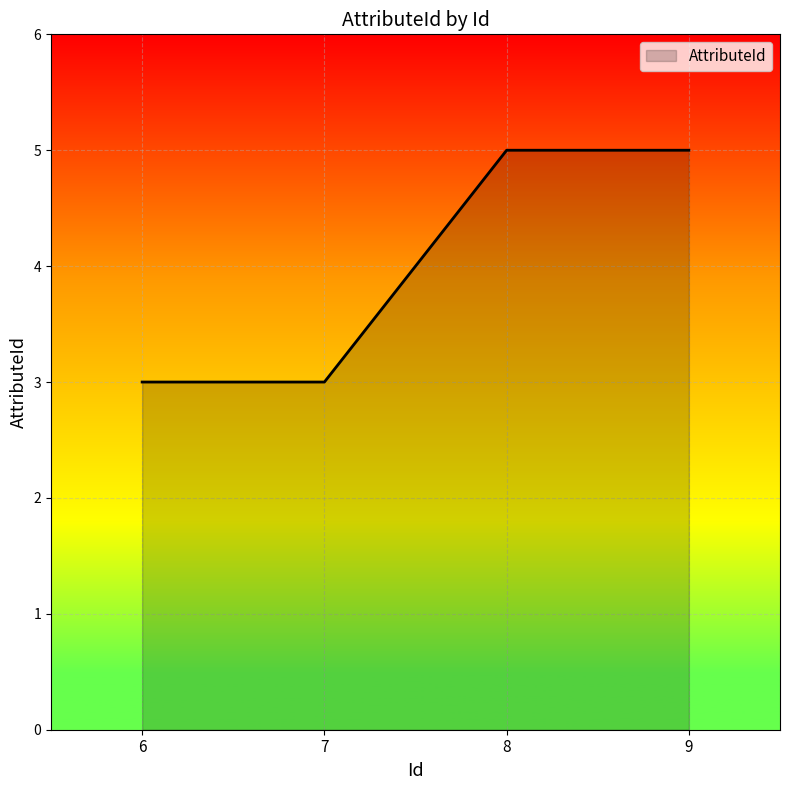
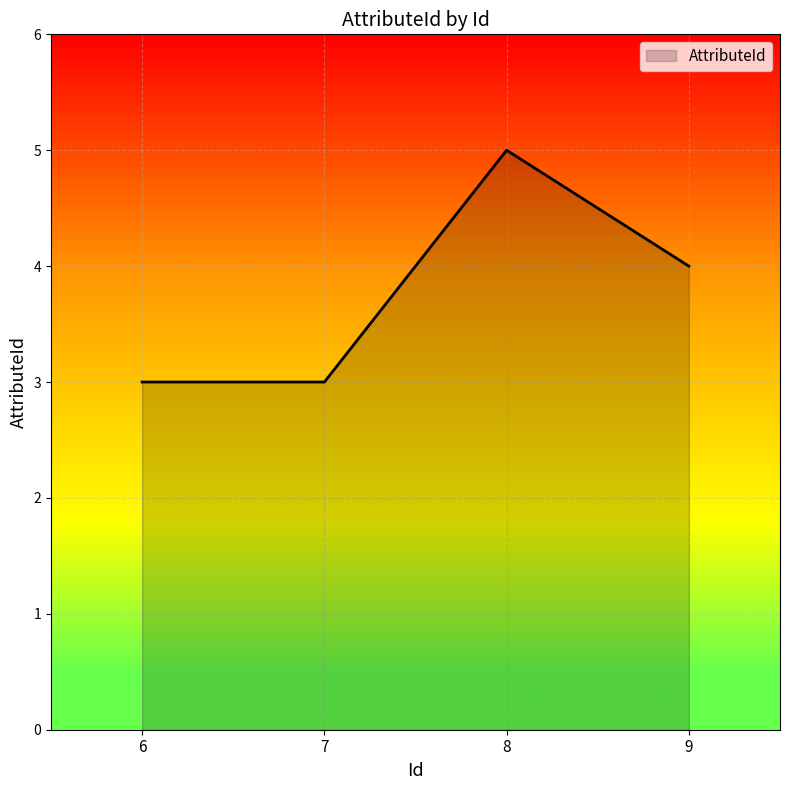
  {
    "6": 3,
    "7": 3,
    "8": 5,
-   "9": 5
+   "9": 4
  }
